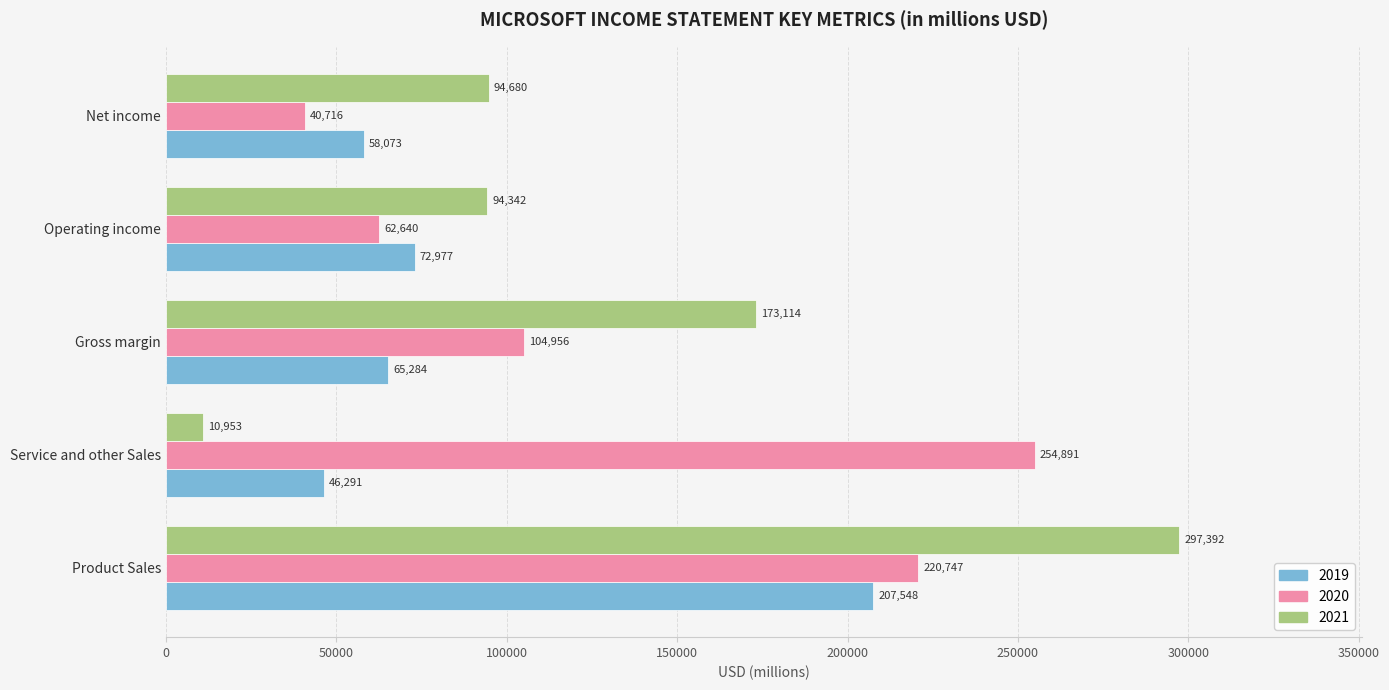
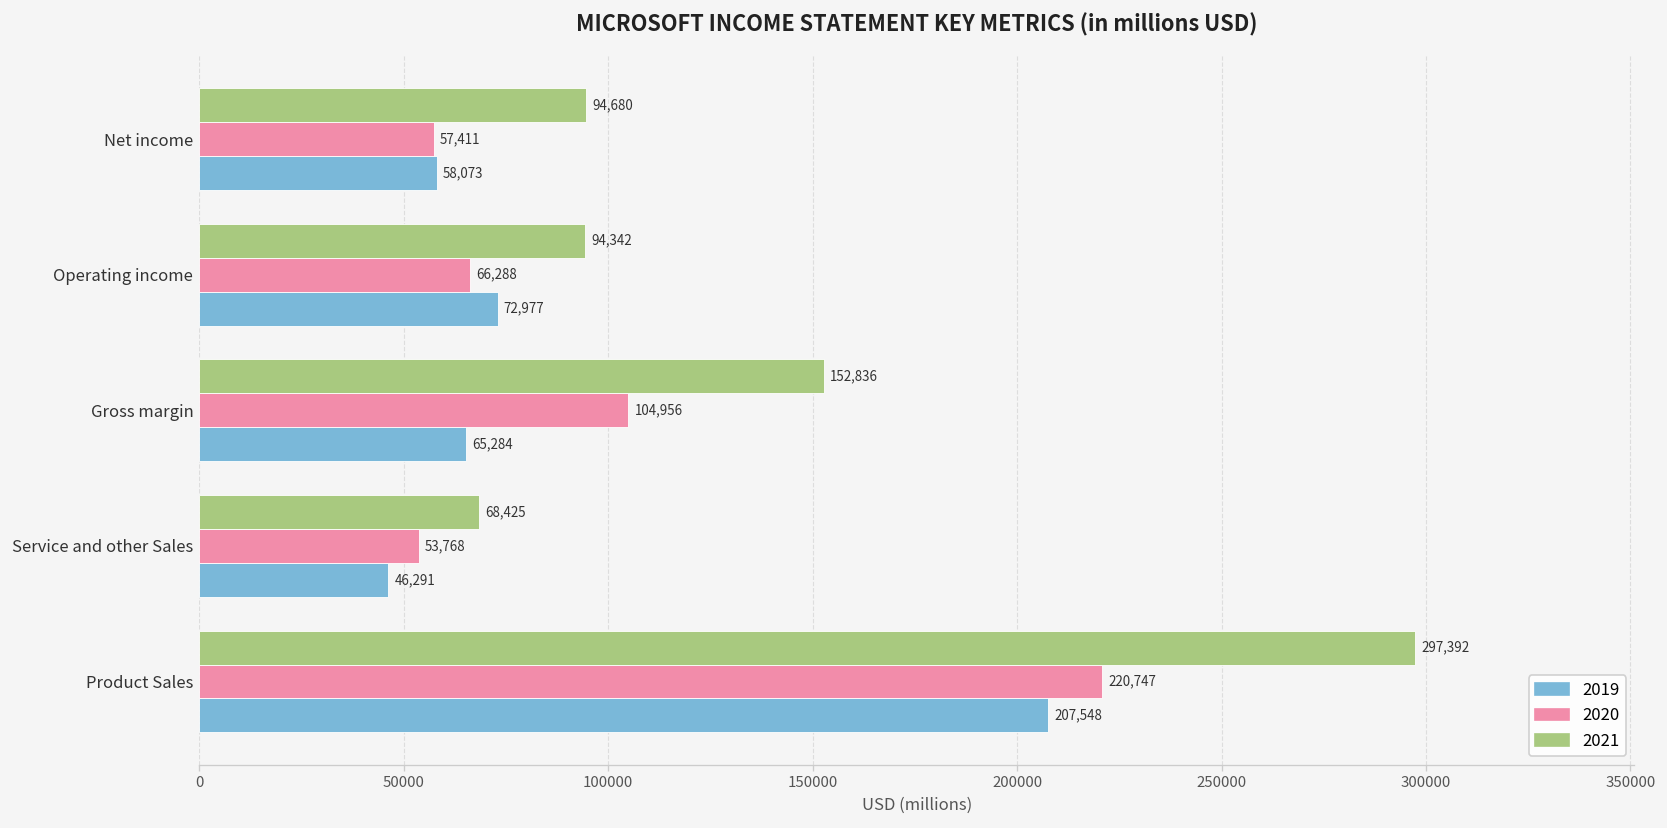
  {
    "2019": {
      "Net income": "58,073",
      "Operating income": "72,977",
      "Gross margin": "65,284",
      "Service and other Sales": "46,291",
      "Product Sales": "207,548"
    },
    "2020": {
-     "Net income": "40,716",
-     "Operating income": "62,640",
+     "Net income": "57,411",
+     "Operating income": "66,288",
      "Gross margin": "104,956",
-     "Service and other Sales": "254,891",
+     "Service and other Sales": "53,768",
      "Product Sales": "220,747"
    },
    "2021": {
      "Net income": "94,680",
      "Operating income": "94,342",
-     "Gross margin": "173,114",
-     "Service and other Sales": "10,953",
+     "Gross margin": "152,836",
+     "Service and other Sales": "68,425",
      "Product Sales": "297,392"
    }
  }
